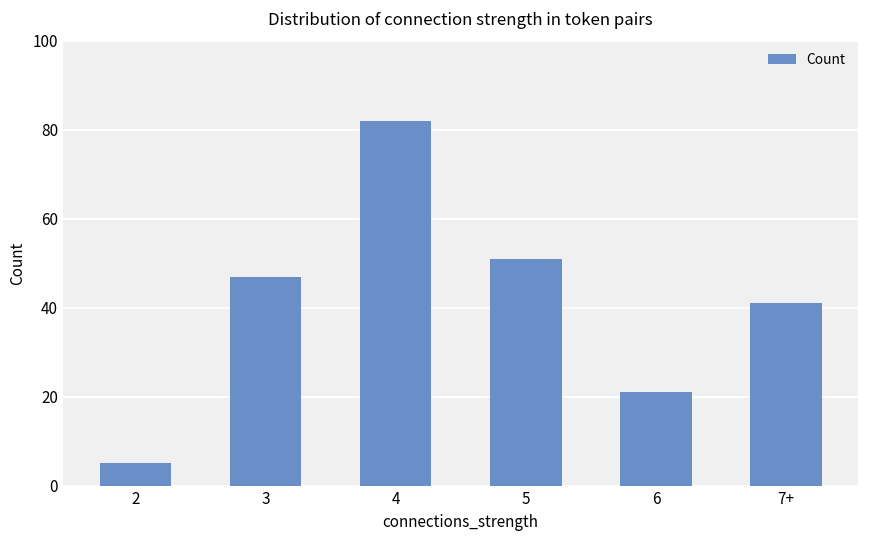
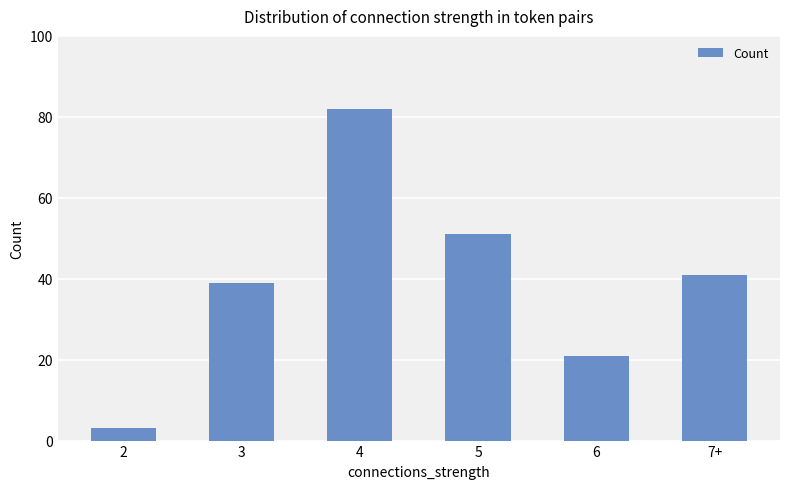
  {
-   "2": 5,
-   "3": 47,
+   "2": 3,
+   "3": 39,
    "4": 82,
    "5": 51,
    "6": 21,
    "7+": 41
  }
